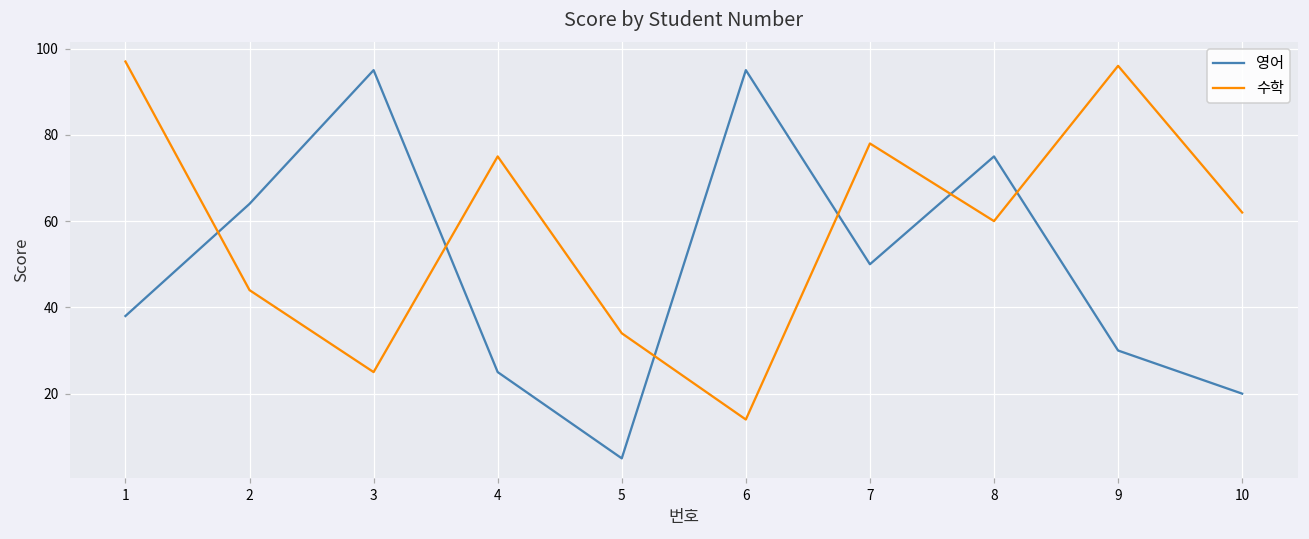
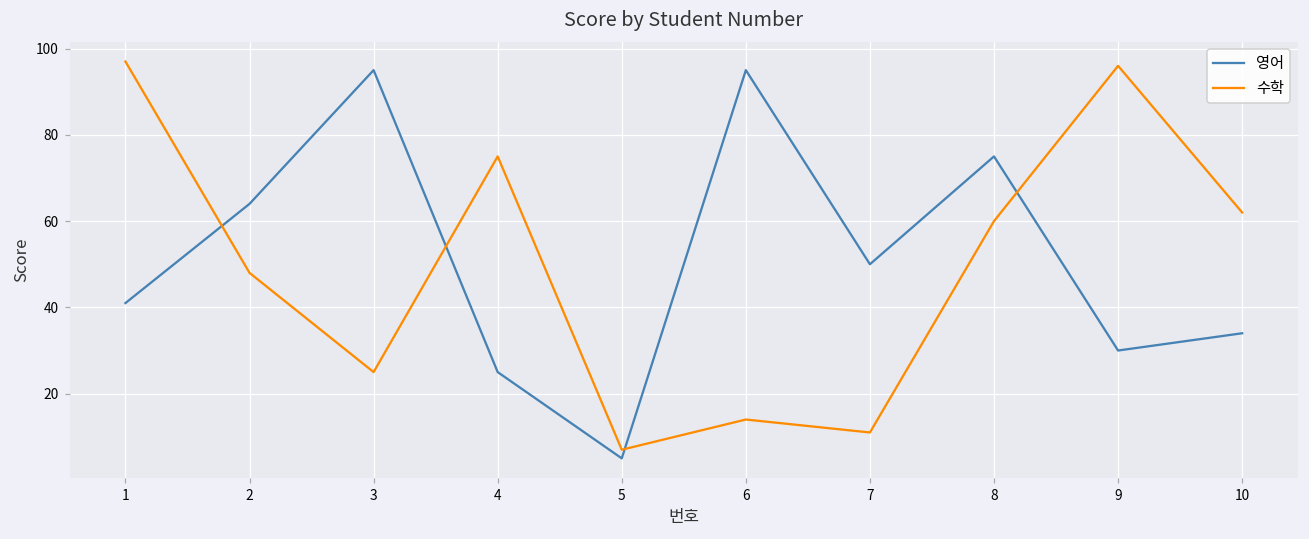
  {
    "영어": {
-     "1": 38,
+     "1": 41,
      "2": 64,
      "3": 95,
      "4": 25,
      "5": 5,
      "6": 95,
      "7": 50,
      "8": 75,
      "9": 30,
-     "10": 20
+     "10": 34
    },
    "수학": {
      "1": 97,
-     "2": 44,
+     "2": 48,
      "3": 25,
      "4": 75,
-     "5": 34,
+     "5": 7,
      "6": 14,
-     "7": 78,
+     "7": 11,
      "8": 60,
      "9": 96,
      "10": 62
    }
  }
